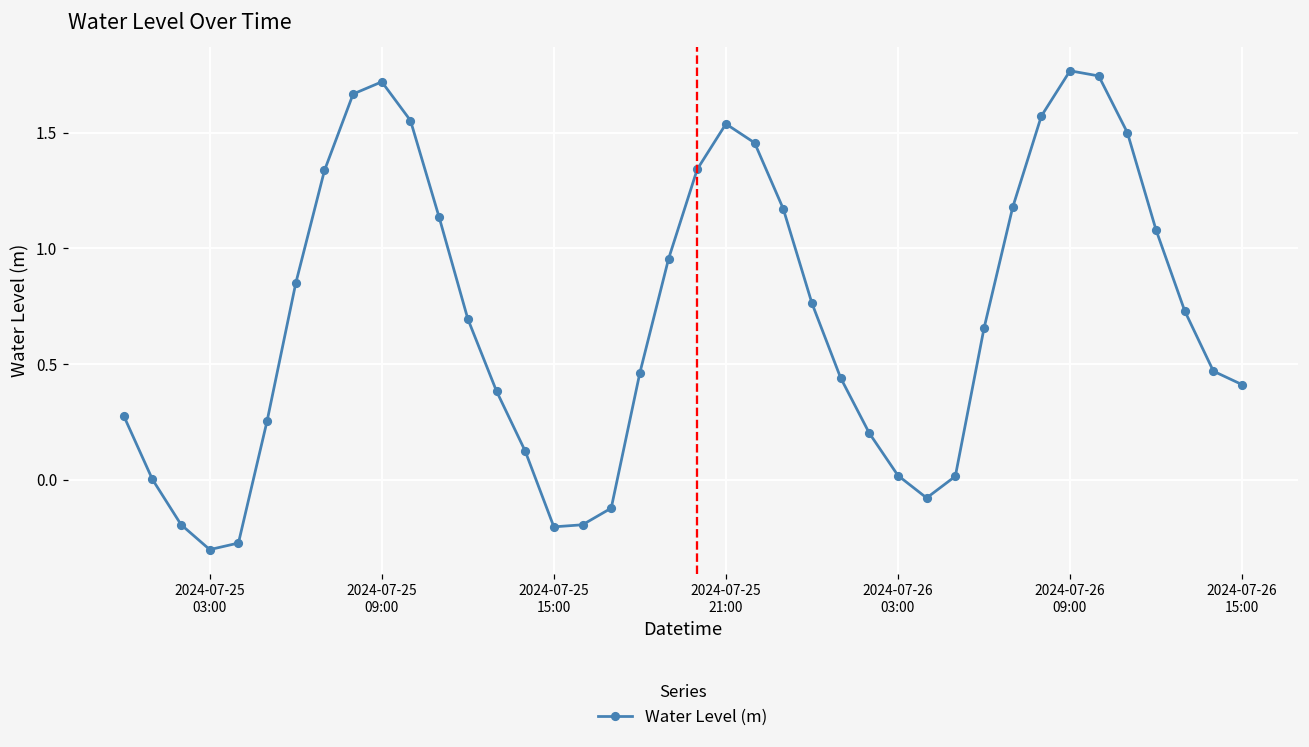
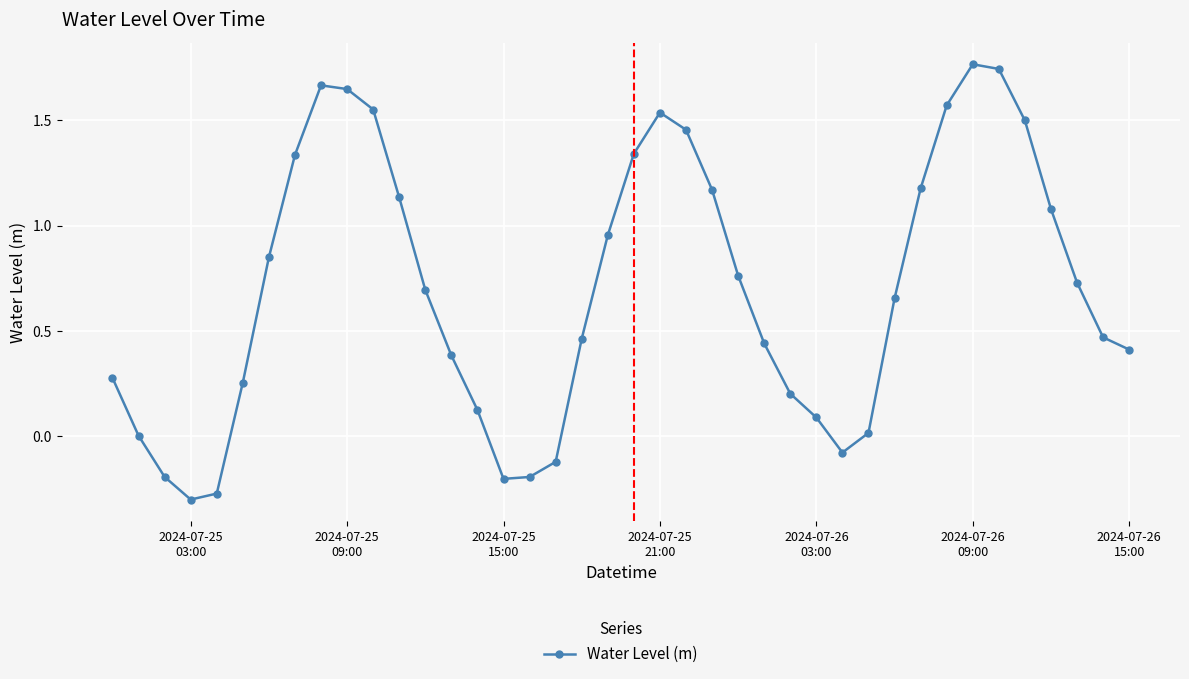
  {
    "2024-07-25 03:00": -0.30,
-   "2024-07-25 09:00": 1.72,
+   "2024-07-25 09:00": 1.65,
    "2024-07-25 15:00": -0.20,
    "2024-07-25 21:00": 1.54,
-   "2024-07-26 03:00": 0.02,
+   "2024-07-26 03:00": 0.09,
    "2024-07-26 09:00": 1.77,
    "2024-07-26 15:00": 0.41
  }
